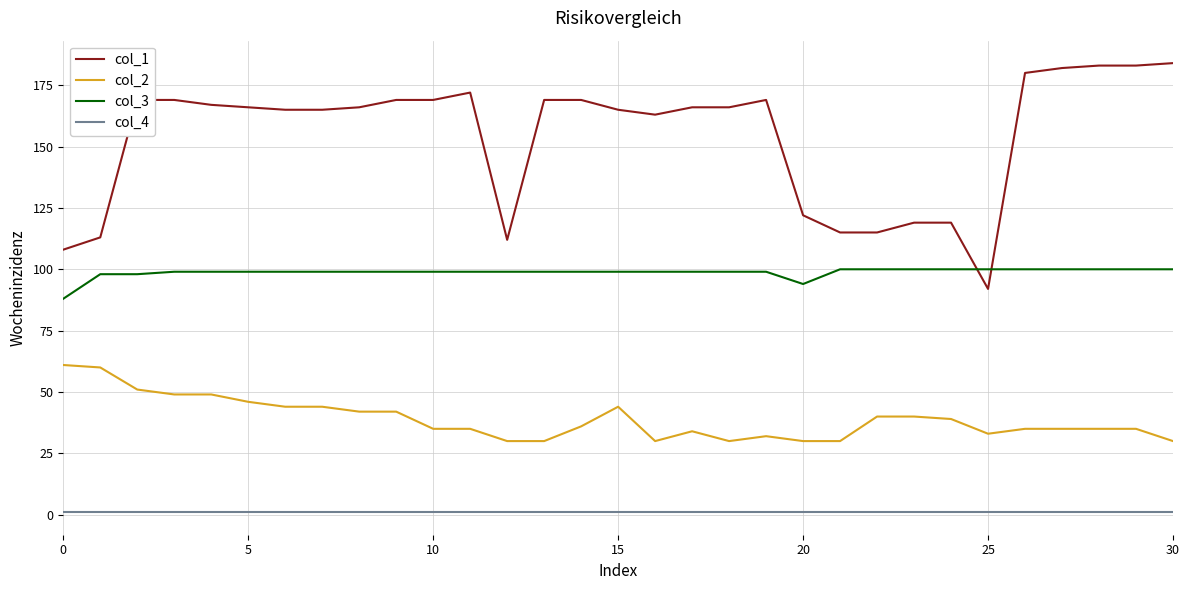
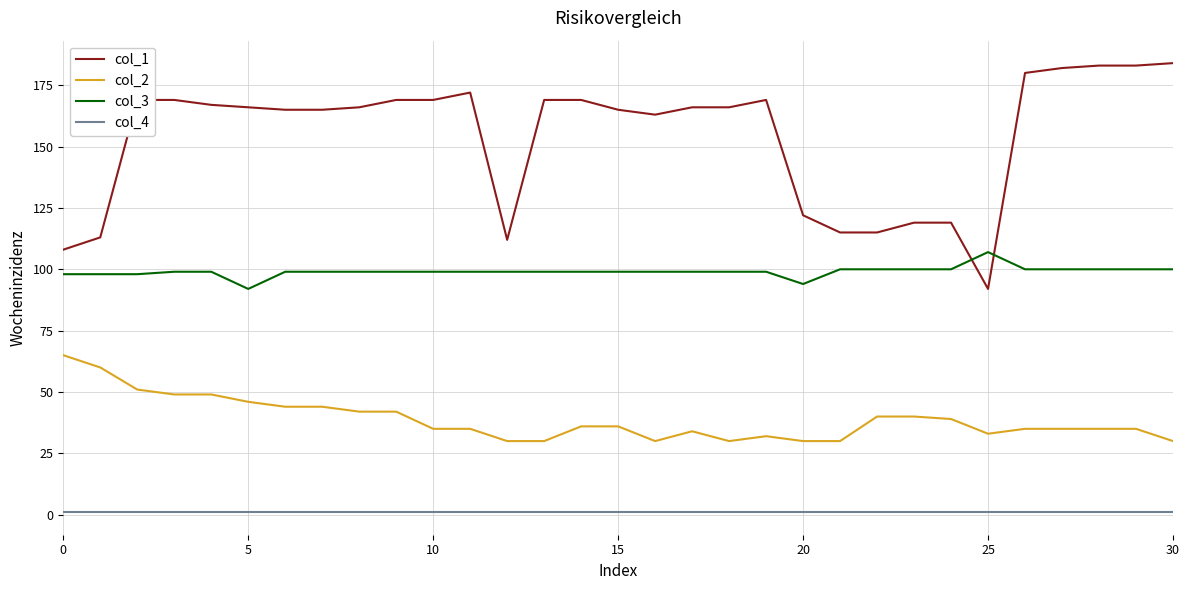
  {
    "col_1": {
      "0": 108,
      "5": 166,
      "10": 169,
      "15": 165,
      "20": 122,
      "25": 92,
      "30": 184
    },
    "col_2": {
-     "0": 61,
+     "0": 65,
      "5": 46,
      "10": 35,
-     "15": 44,
+     "15": 36,
      "20": 30,
      "25": 33,
      "30": 30
    },
    "col_3": {
-     "0": 88,
-     "5": 99,
+     "0": 98,
+     "5": 92,
      "10": 99,
      "15": 99,
      "20": 94,
-     "25": 100,
+     "25": 107,
      "30": 100
    },
    "col_4": {
      "0": 1,
      "5": 1,
      "10": 1,
      "15": 1,
      "20": 1,
      "25": 1,
      "30": 1
    }
  }
